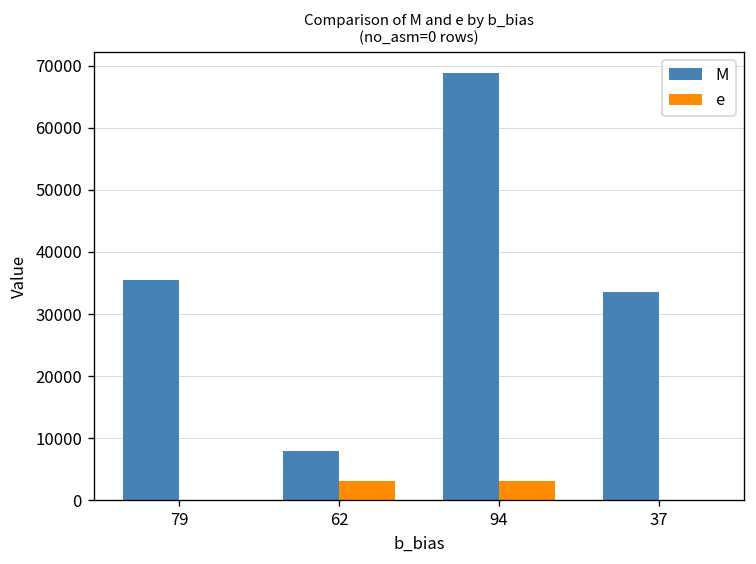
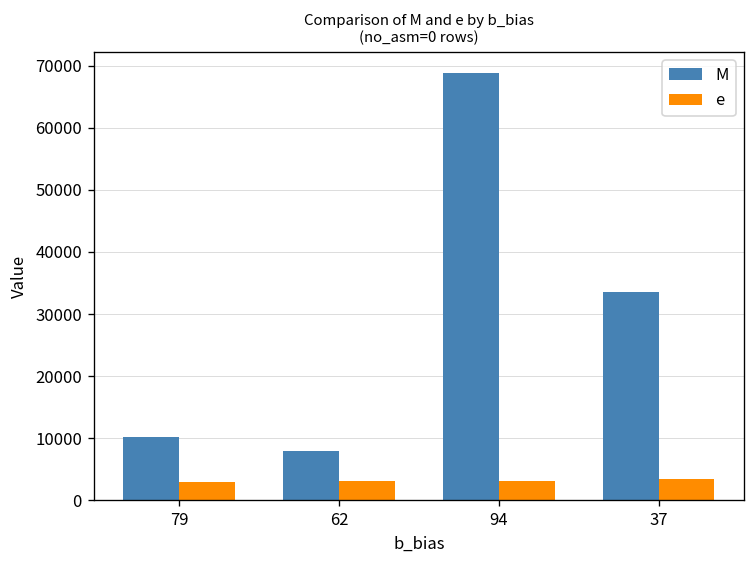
  {
    "M": {
-     "79": 36000,
+     "79": 10000,
      "62": 8000,
      "94": 69000,
      "37": 33000
    },
    "e": {
-     "79": 0,
+     "79": 3000,
      "62": 3000,
      "94": 3000,
-     "37": 0
+     "37": 3000
    }
  }
